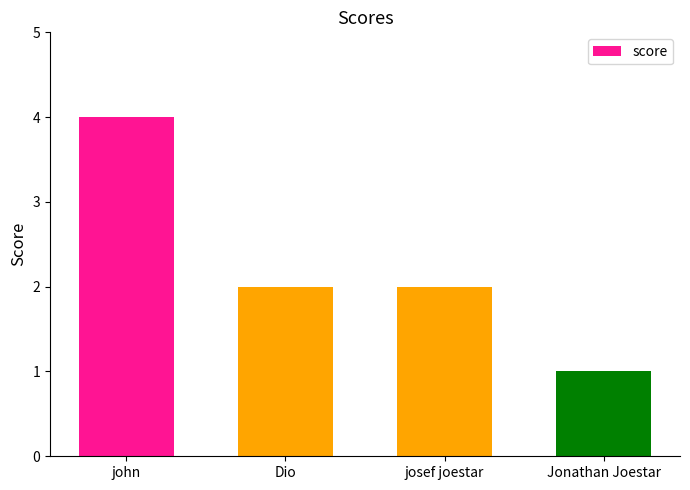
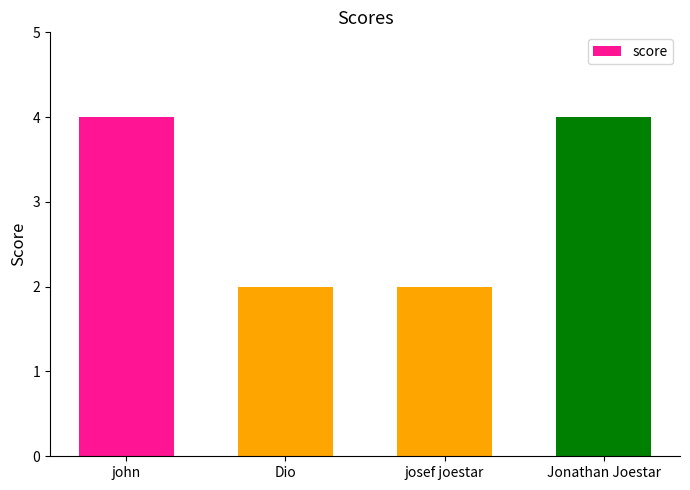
  {
    "john": 4,
    "Dio": 2,
    "josef joestar": 2,
-   "Jonathan Joestar": 1
+   "Jonathan Joestar": 4
  }
